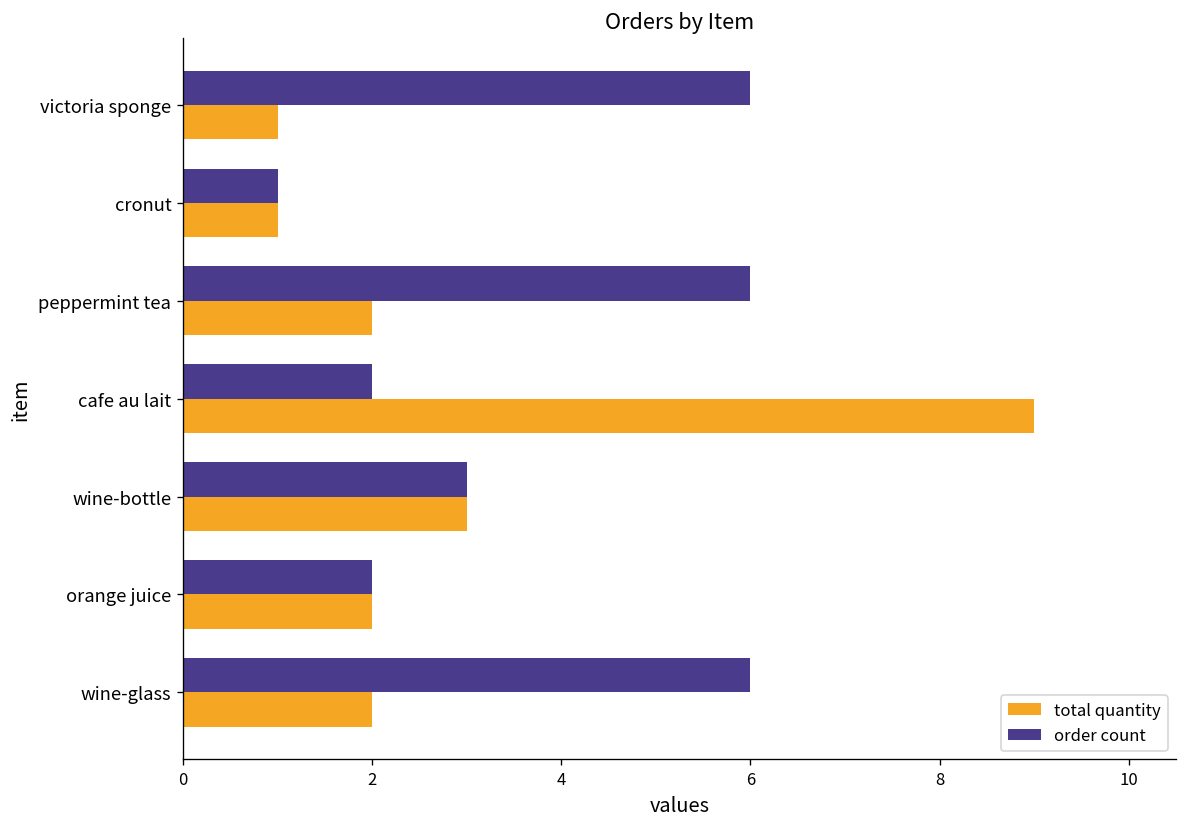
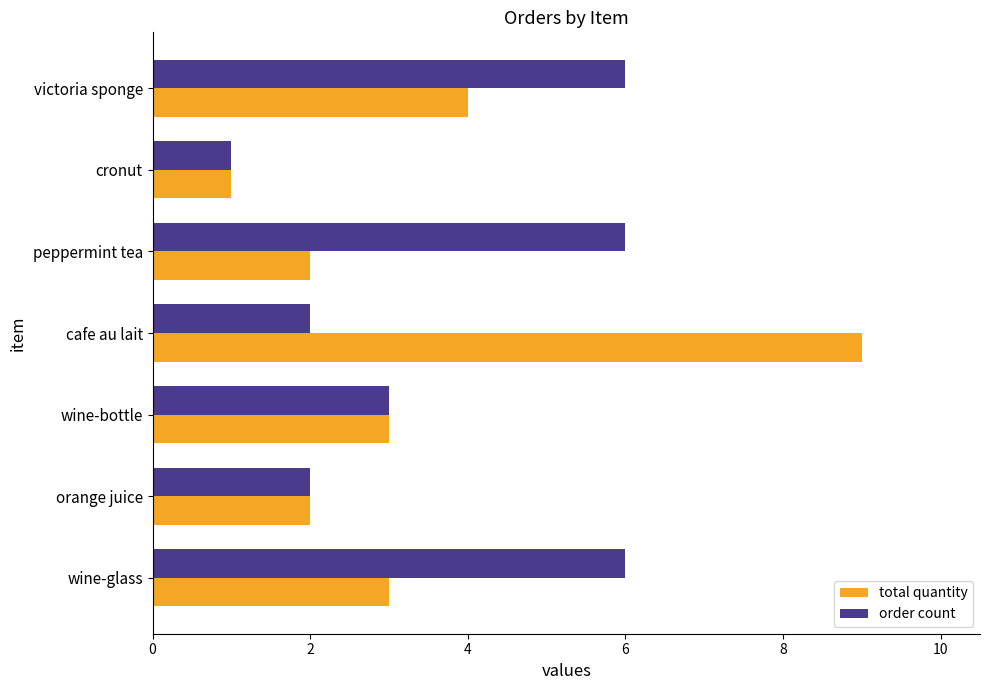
  {
    "total quantity": {
-     "victoria sponge": 1,
+     "victoria sponge": 4,
      "cronut": 1,
      "peppermint tea": 2,
      "cafe au lait": 9,
      "wine-bottle": 3,
      "orange juice": 2,
-     "wine-glass": 2
+     "wine-glass": 3
    },
    "order count": {
      "victoria sponge": 6,
      "cronut": 1,
      "peppermint tea": 6,
      "cafe au lait": 2,
      "wine-bottle": 3,
      "orange juice": 2,
      "wine-glass": 6
    }
  }
